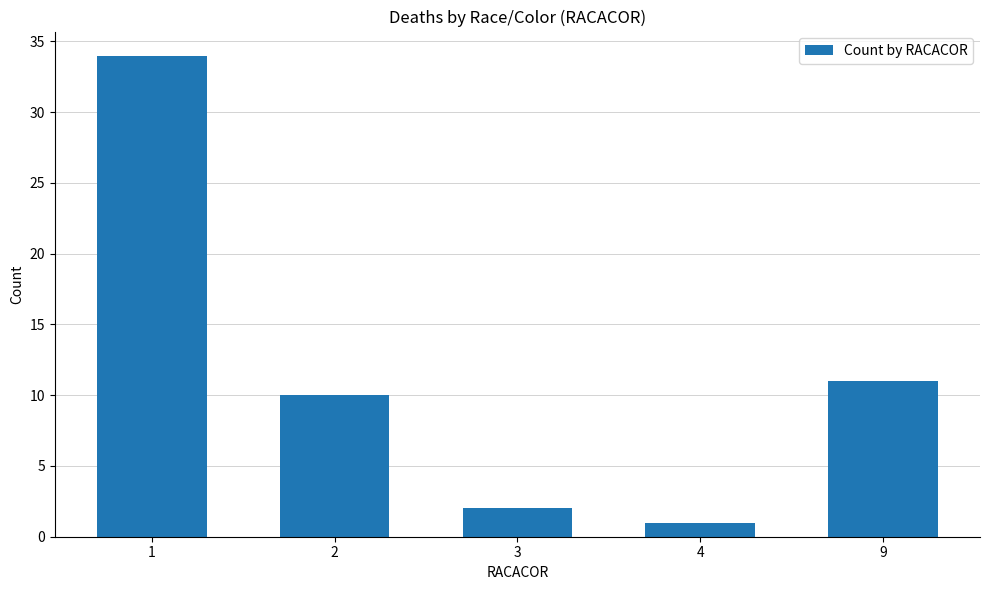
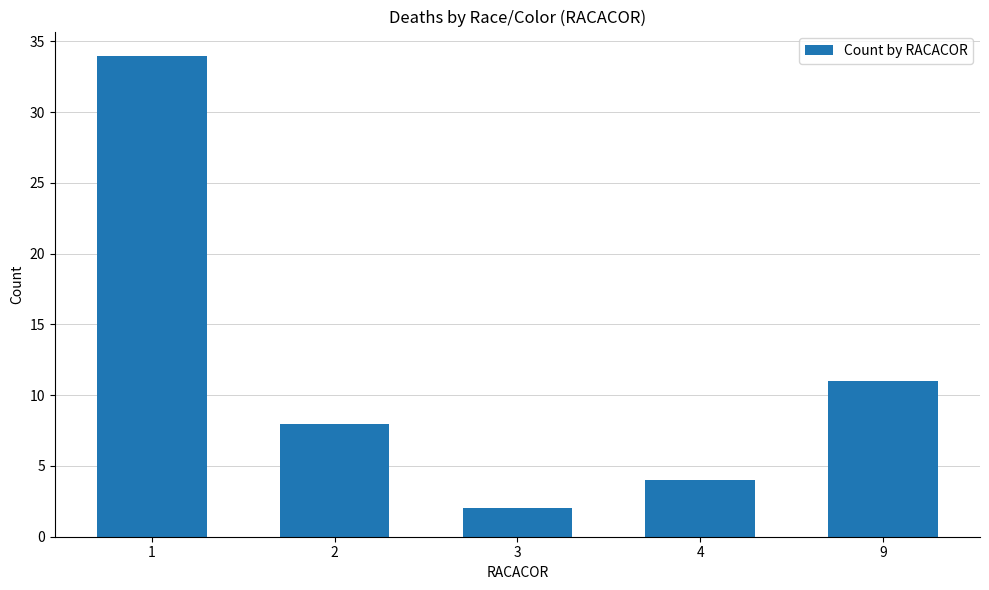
  {
    "1": 34,
-   "2": 10,
+   "2": 8,
    "3": 2,
-   "4": 1,
+   "4": 4,
    "9": 11
  }
